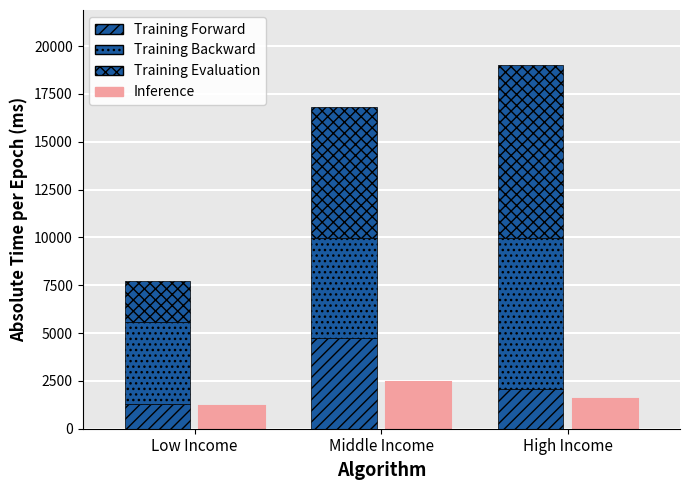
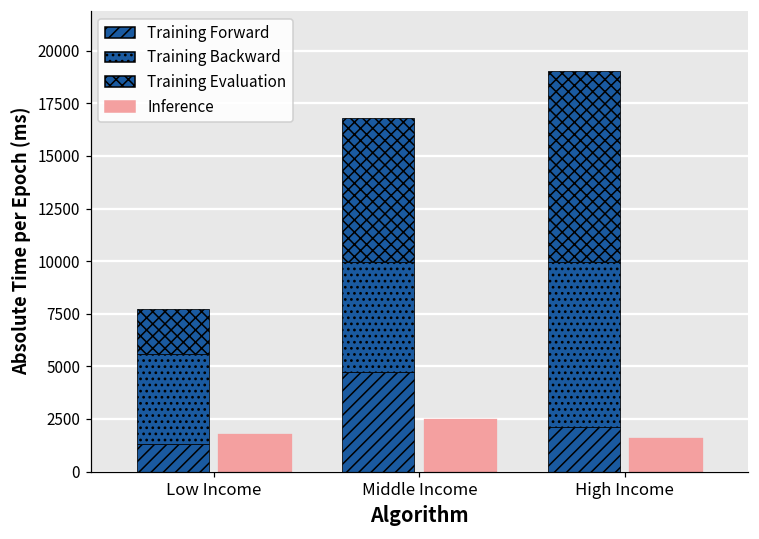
  {
    "Inference": {
-     "Low Income": 1200,
+     "Low Income": 1700,
      "Middle Income": 2500,
      "High Income": 1600
    }
  }
